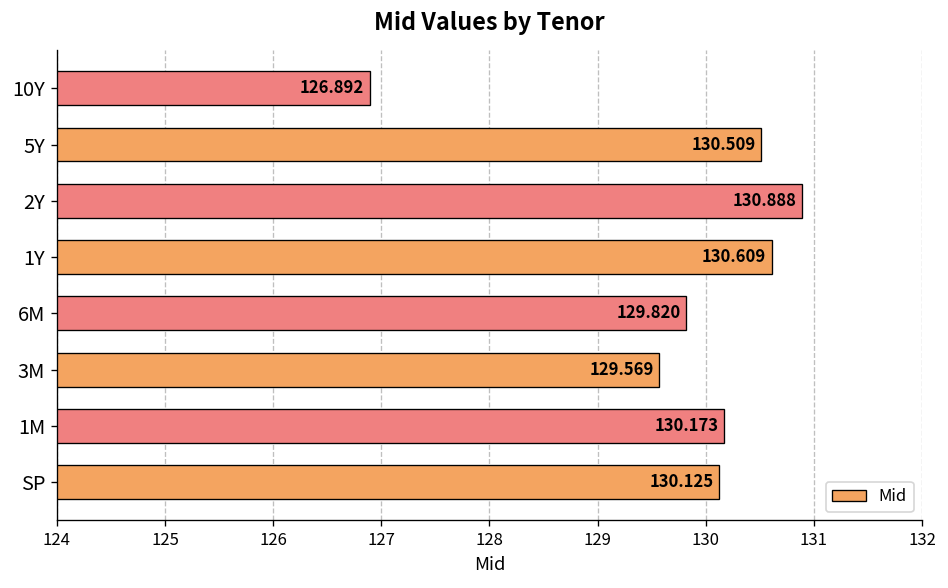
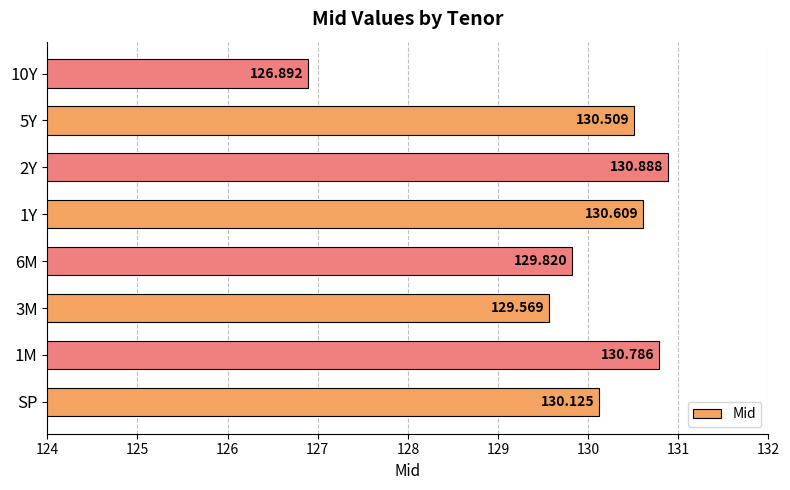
  {
    "10Y": 126.892,
    "5Y": 130.509,
    "2Y": 130.888,
    "1Y": 130.609,
    "6M": 129.820,
    "3M": 129.569,
-   "1M": 130.173,
+   "1M": 130.786,
    "SP": 130.125
  }
